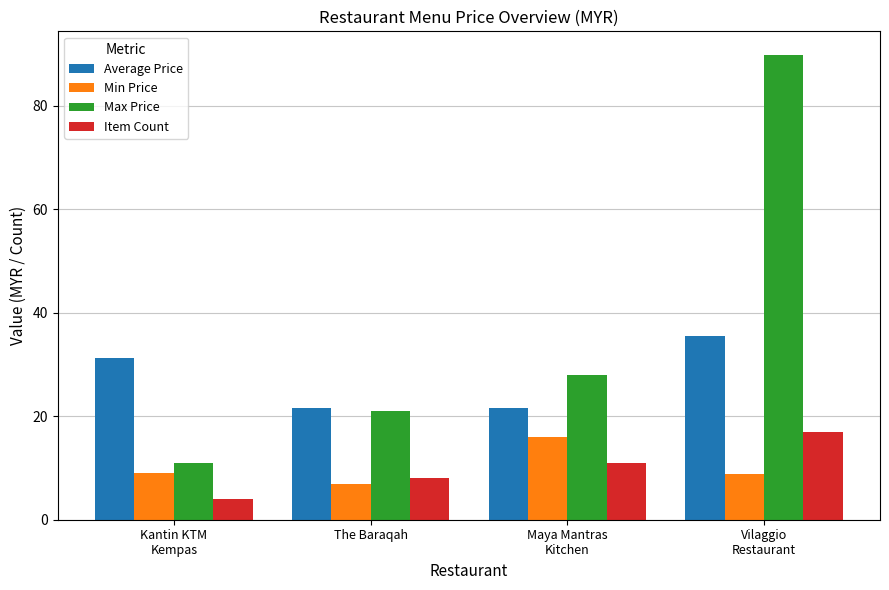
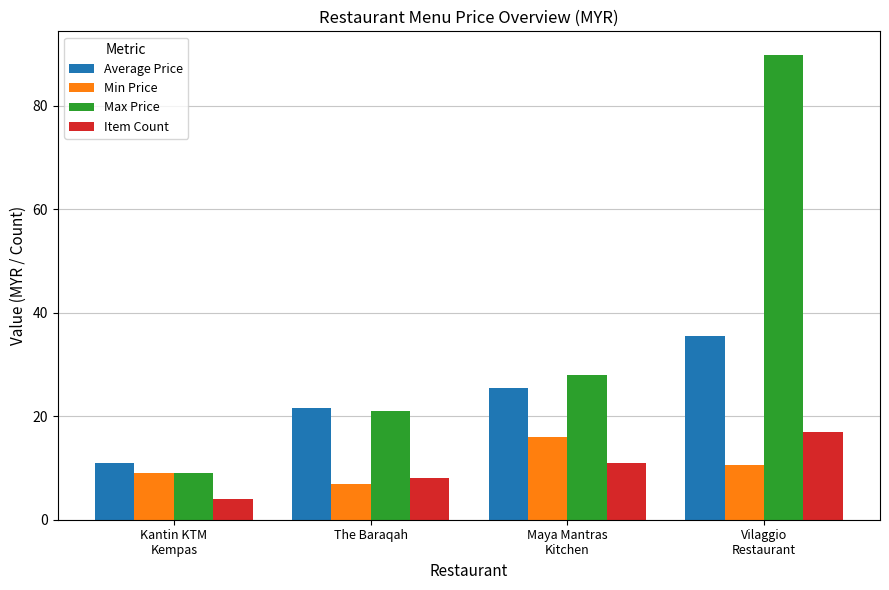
  {
    "Average Price": {
-     "Kantin KTM Kempas": 31,
+     "Kantin KTM Kempas": 11,
      "The Baraqah": 22,
-     "Maya Mantras Kitchen": 22,
+     "Maya Mantras Kitchen": 26,
      "Vilaggio Restaurant": 36
    },
    "Min Price": {
      "Kantin KTM Kempas": 9,
      "The Baraqah": 7,
      "Maya Mantras Kitchen": 16,
-     "Vilaggio Restaurant": 9
+     "Vilaggio Restaurant": 11
    },
    "Max Price": {
-     "Kantin KTM Kempas": 11,
+     "Kantin KTM Kempas": 9,
      "The Baraqah": 21,
      "Maya Mantras Kitchen": 28,
      "Vilaggio Restaurant": 90
    },
    "Item Count": {
      "Kantin KTM Kempas": 4,
      "The Baraqah": 8,
      "Maya Mantras Kitchen": 11,
      "Vilaggio Restaurant": 17
    }
  }
